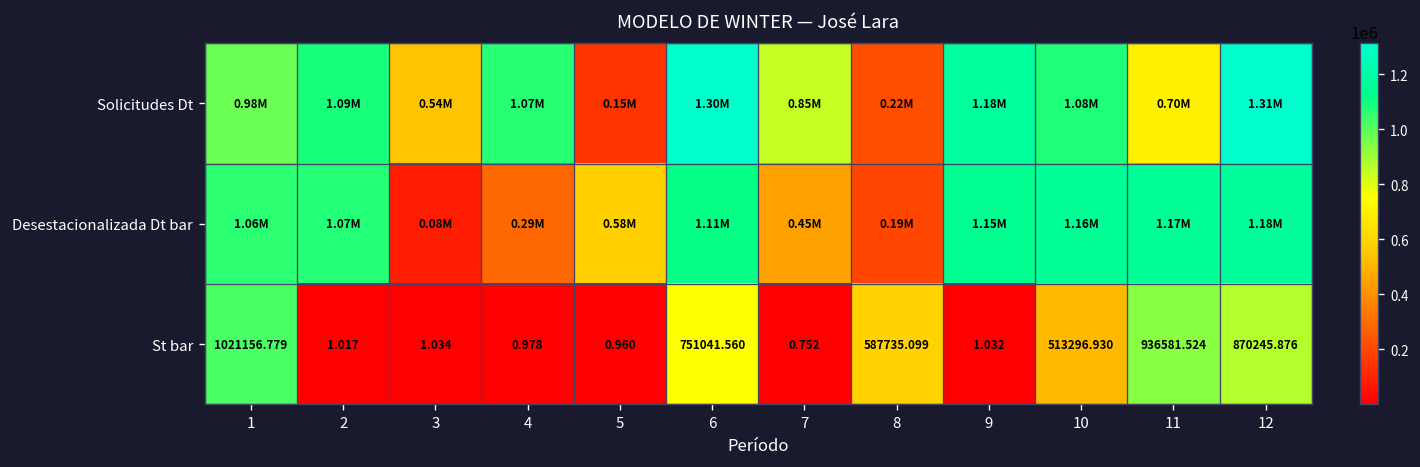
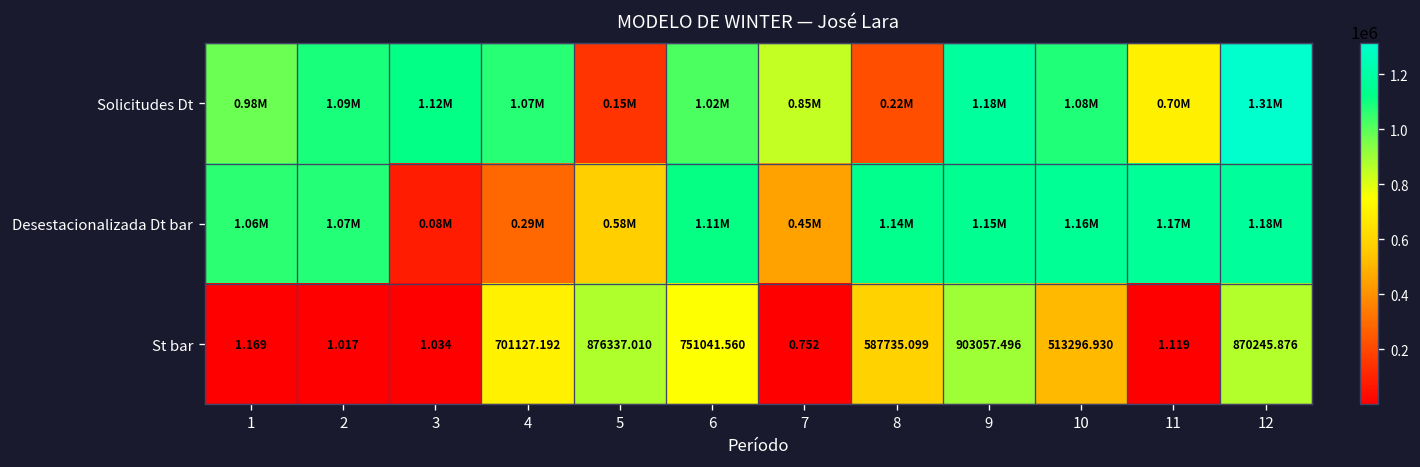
  {
    "Solicitudes Dt": {
      "1": "0.98M",
      "2": "1.09M",
-     "3": "0.54M",
+     "3": "1.12M",
      "4": "1.07M",
      "5": "0.15M",
-     "6": "1.30M",
+     "6": "1.02M",
      "7": "0.85M",
      "8": "0.22M",
      "9": "1.18M",
      "10": "1.08M",
      "11": "0.70M",
      "12": "1.31M"
    },
    "Desestacionalizada Dt bar": {
      "1": "1.06M",
      "2": "1.07M",
      "3": "0.08M",
      "4": "0.29M",
      "5": "0.58M",
      "6": "1.11M",
      "7": "0.45M",
-     "8": "0.19M",
+     "8": "1.14M",
      "9": "1.15M",
      "10": "1.16M",
      "11": "1.17M",
      "12": "1.18M"
    },
    "St bar": {
-     "1": "1021156.779",
+     "1": "1.169",
      "2": "1.017",
      "3": "1.034",
-     "4": "0.978",
-     "5": "0.960",
+     "4": "701127.192",
+     "5": "876337.010",
      "6": "751041.560",
      "7": "0.752",
      "8": "587735.099",
-     "9": "1.032",
+     "9": "903057.496",
      "10": "513296.930",
-     "11": "936581.524",
+     "11": "1.119",
      "12": "870245.876"
    }
  }
